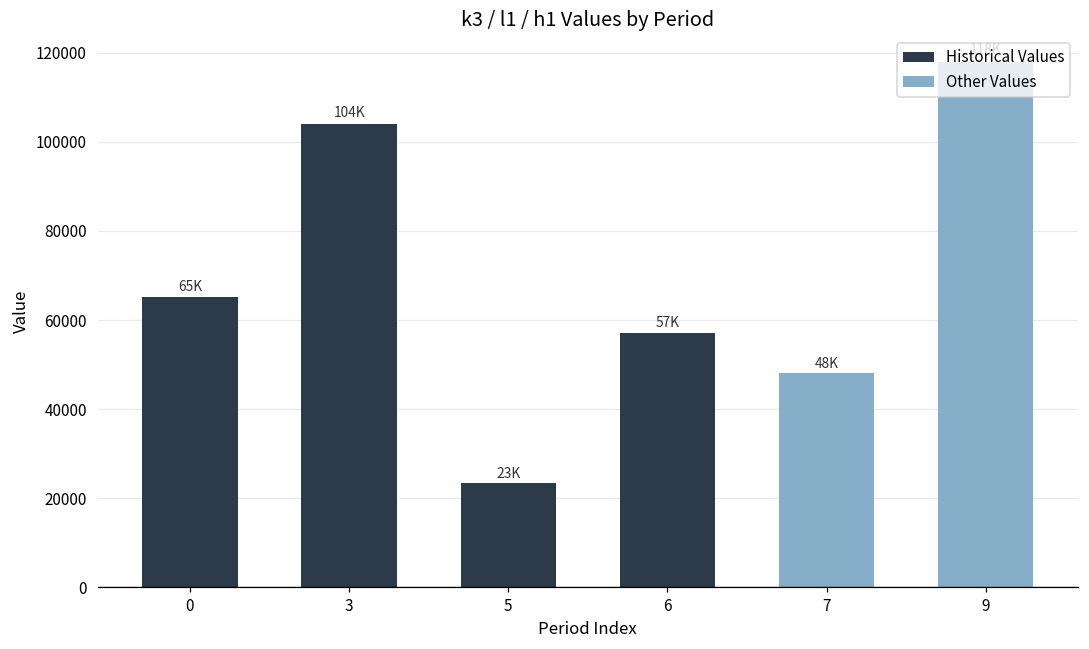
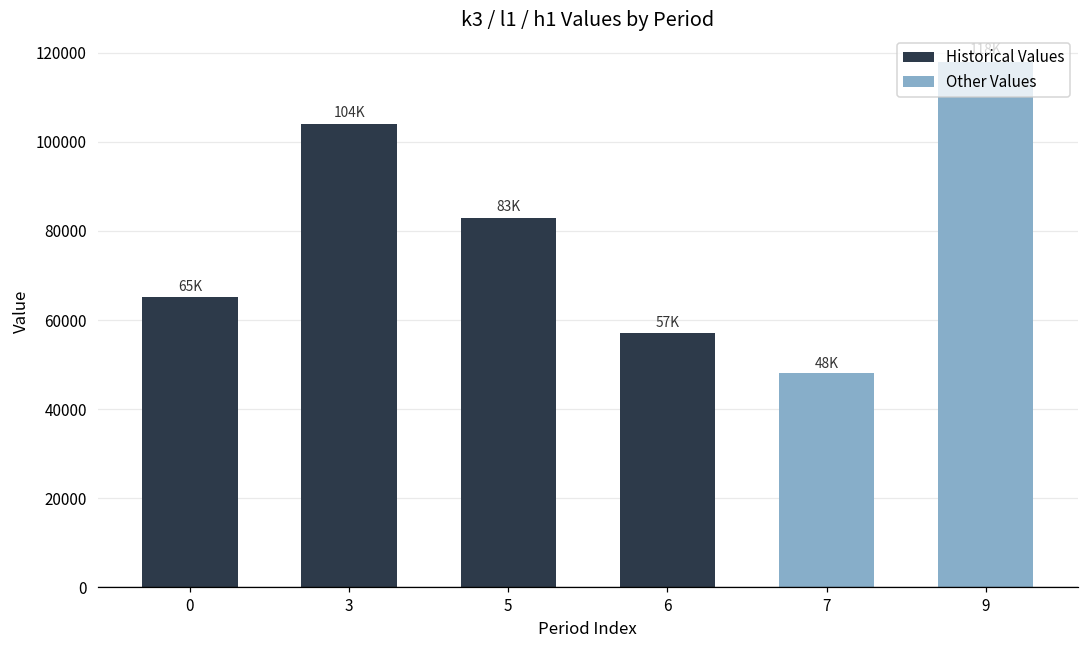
  {
    "0": "65K",
    "3": "104K",
-   "5": "23K",
+   "5": "83K",
    "6": "57K",
    "7": "48K"
  }
